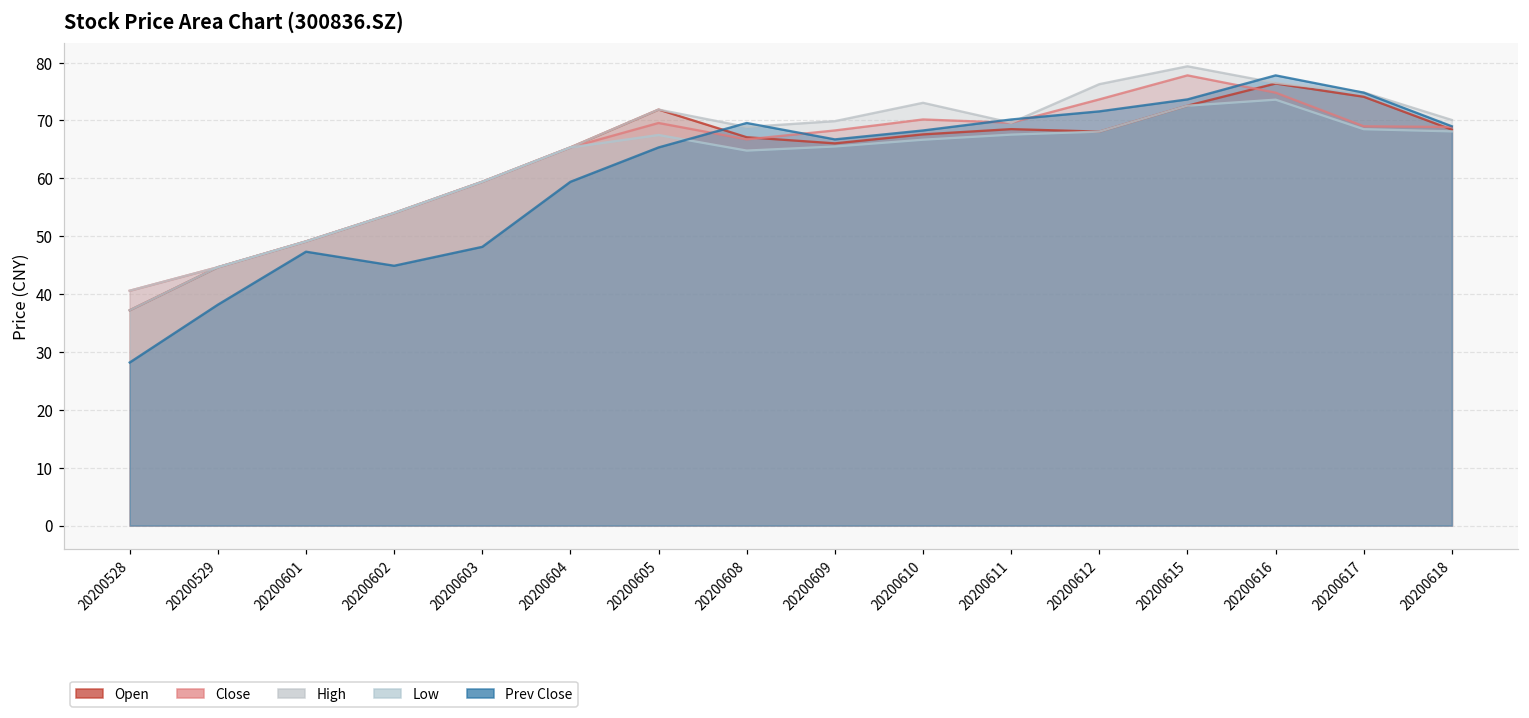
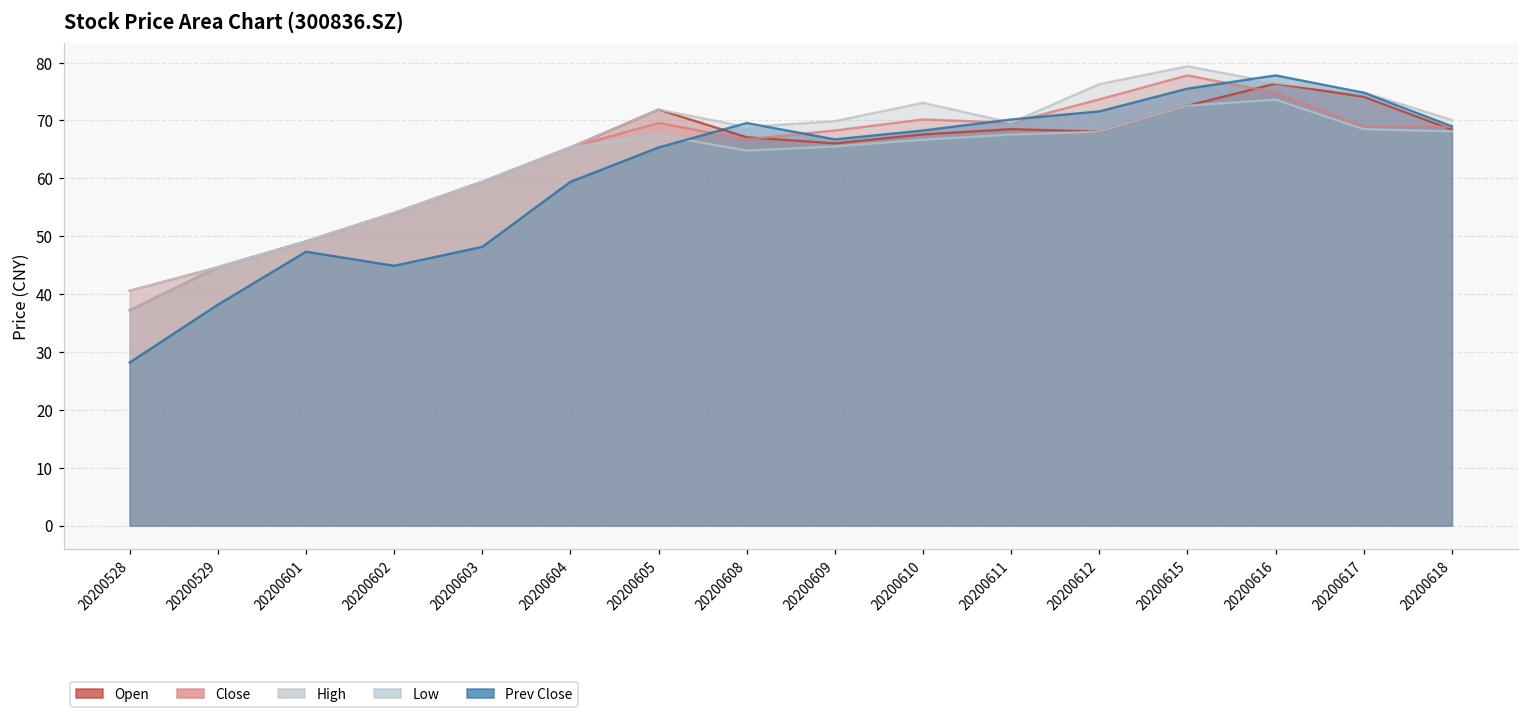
  {
    "Prev Close": {
      "20200528": 28,
      "20200529": 38,
      "20200601": 47,
      "20200602": 45,
      "20200603": 48,
      "20200604": 59,
      "20200605": 65,
      "20200608": 70,
      "20200609": 67,
      "20200610": 68,
      "20200611": 70,
      "20200612": 72,
-     "20200615": 74,
+     "20200615": 76,
      "20200616": 78
    }
  }
